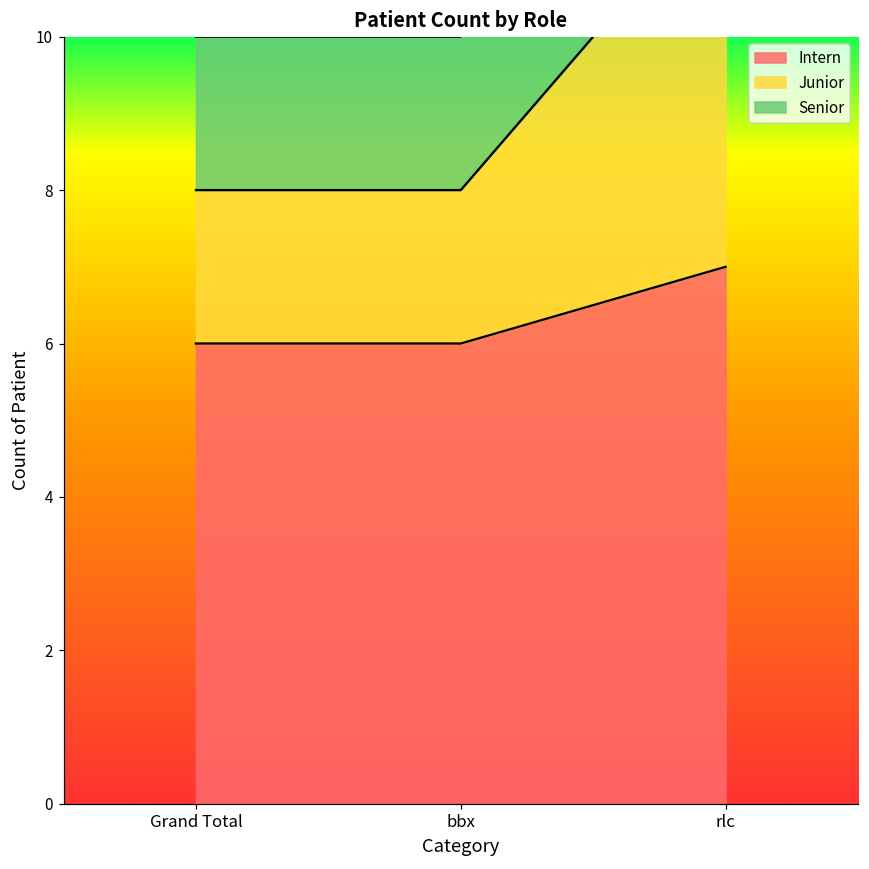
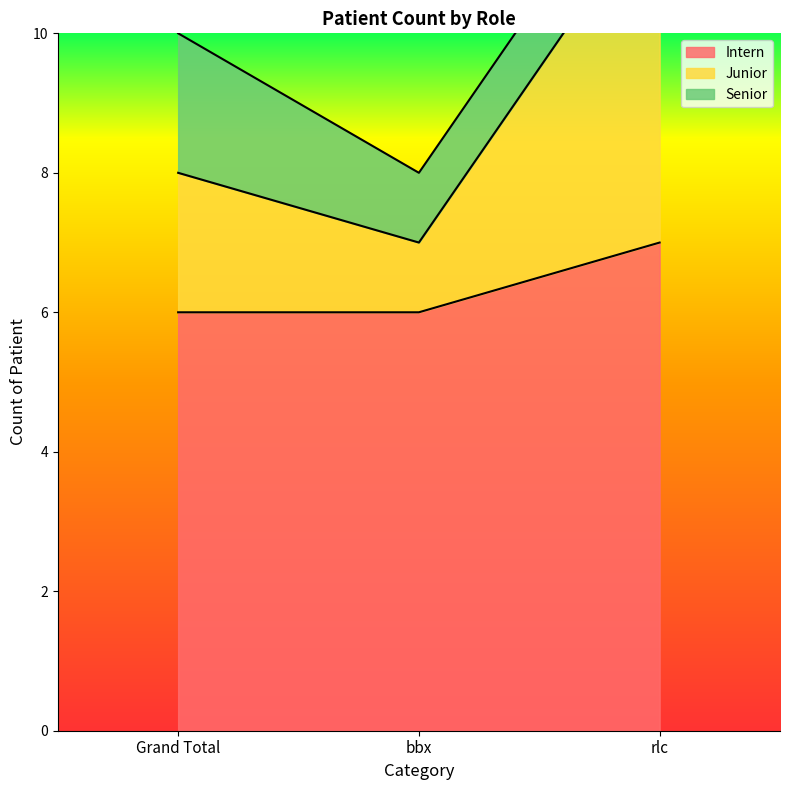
  {
    "Intern": {
      "Grand Total": 6,
      "bbx": 6,
      "rlc": 7
    },
    "Junior": {
      "Grand Total": 2,
-     "bbx": 2
+     "bbx": 1
    },
    "Senior": {
      "Grand Total": 2,
-     "bbx": 2
+     "bbx": 1
    }
  }
